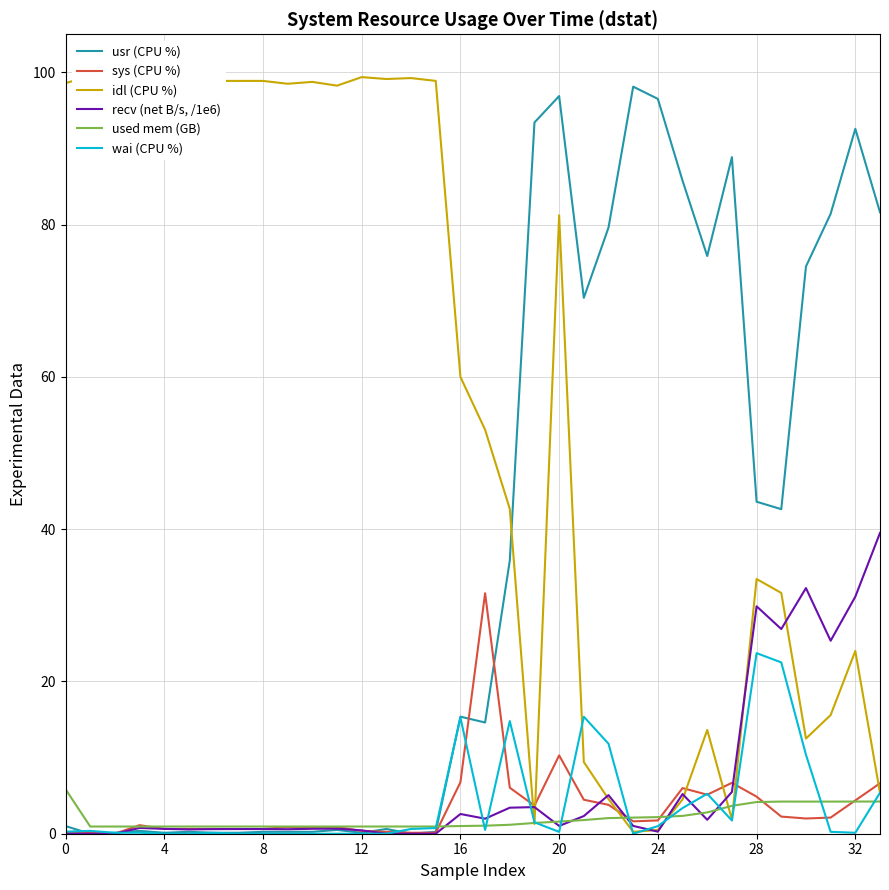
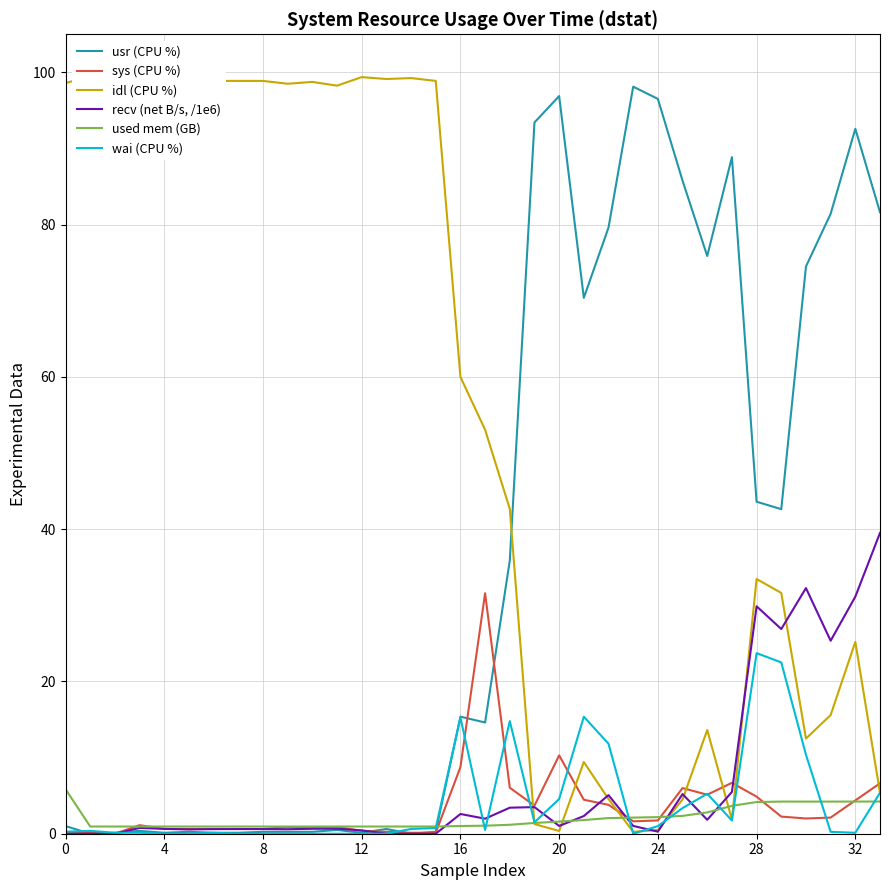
  {
    "usr (CPU %)": {
      "0": 1,
      "20": 97,
      "24": 97,
      "28": 44,
      "32": 93
    },
    "sys (CPU %)": {
-     "16": 7,
+     "16": 9,
      "20": 10,
      "24": 2,
      "28": 5
    },
    "idl (CPU %)": {
      "0": 99,
      "8": 99,
      "12": 99,
      "16": 60,
-     "20": 81,
+     "20": 0,
      "28": 33,
-     "32": 24
+     "32": 25
    },
    "recv (net B/s, /1e6)": {
      "16": 3,
      "20": 1,
      "28": 30,
      "32": 31
    },
    "used mem (GB)": {
      "0": 6,
      "12": 1,
      "16": 1,
      "20": 2,
      "24": 2,
      "28": 4
    },
    "wai (CPU %)": {
-     "20": 0,
+     "20": 5,
      "24": 1,
      "28": 24,
      "32": 0
    }
  }
